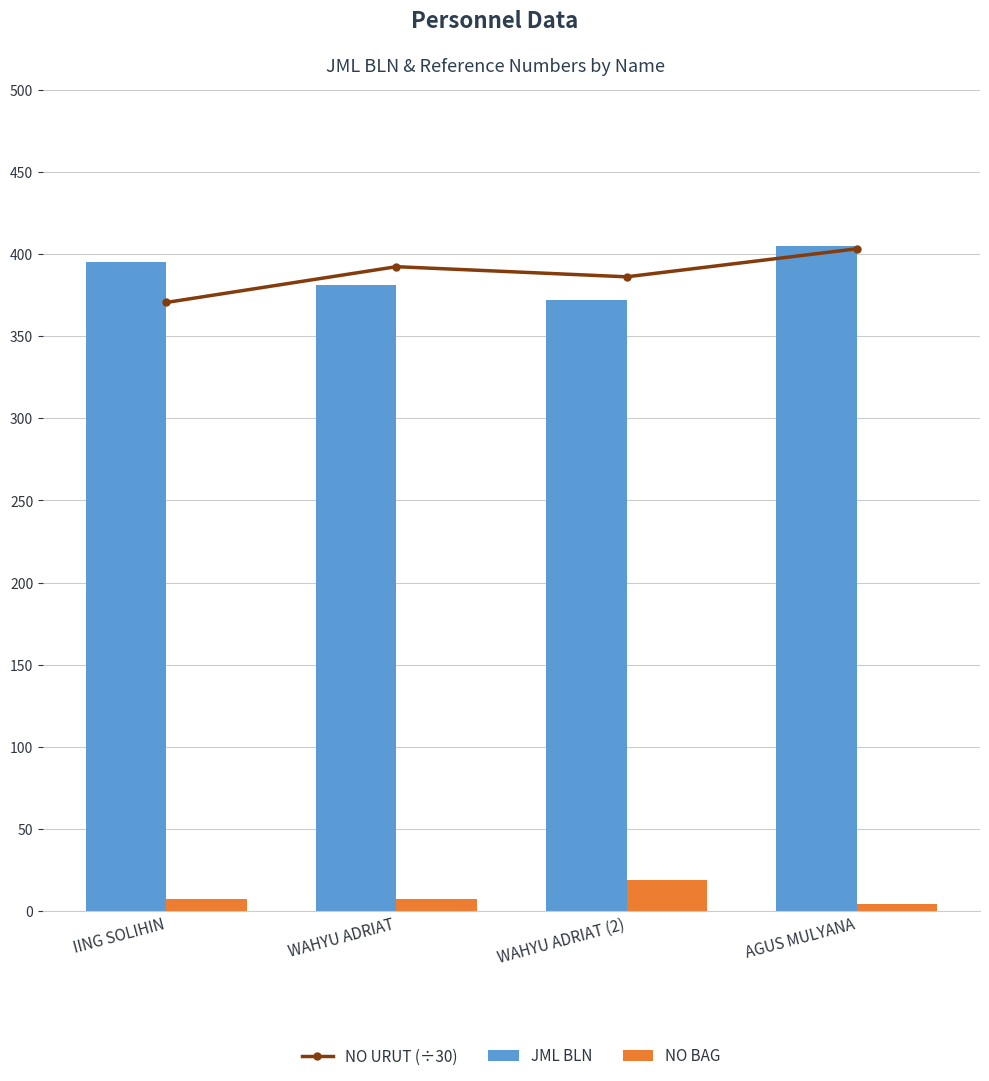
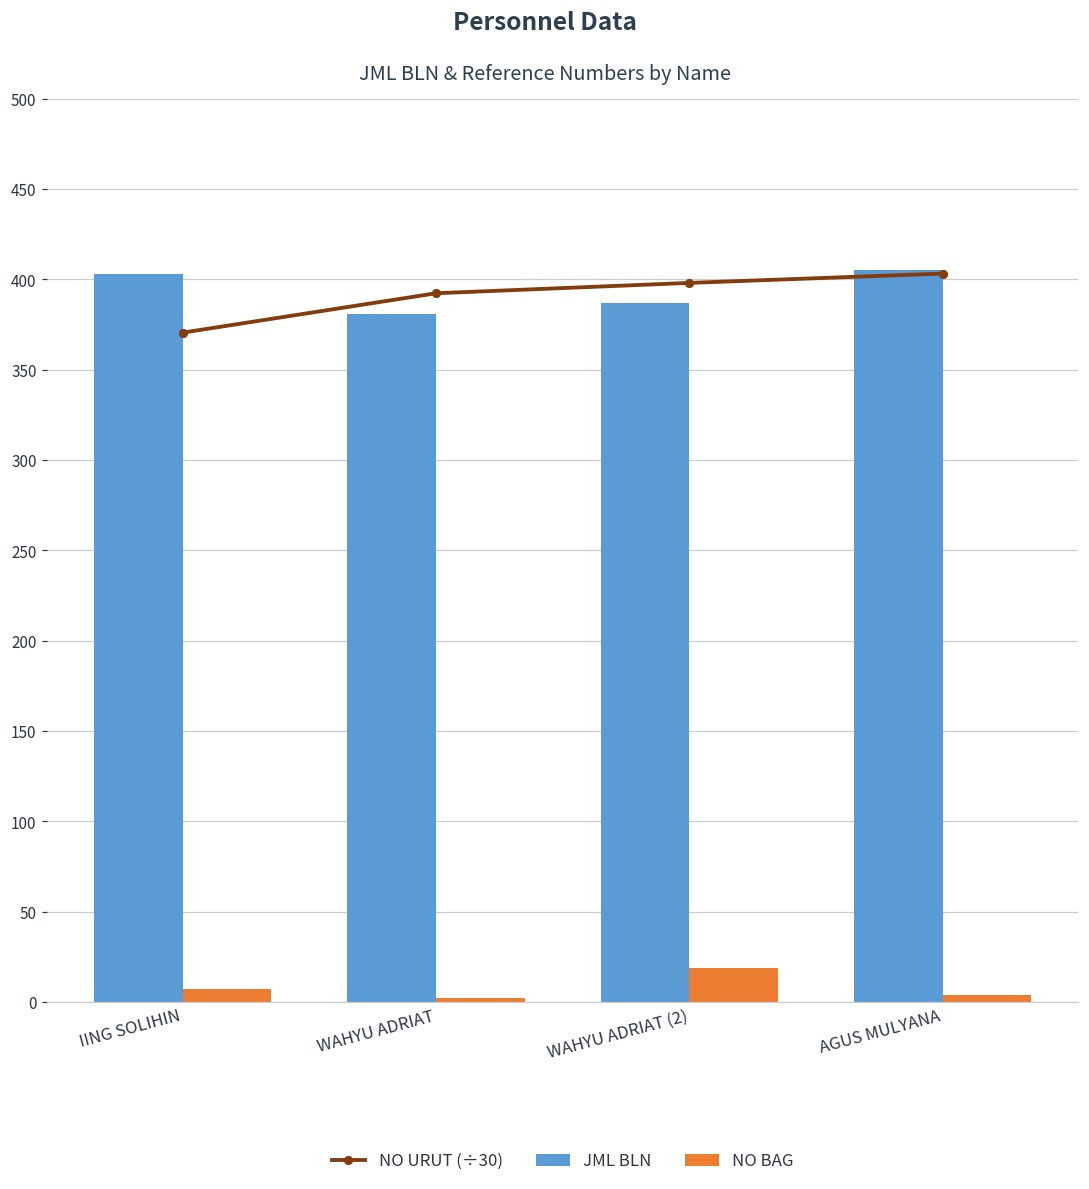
  {
    "JML BLN": {
-     "IING SOLIHIN": 395,
+     "IING SOLIHIN": 403,
      "WAHYU ADRIAT": 381,
-     "WAHYU ADRIAT (2)": 372,
+     "WAHYU ADRIAT (2)": 387,
      "AGUS MULYANA": 405
    },
    "NO URUT (÷30)": {
      "IING SOLIHIN": 371,
      "WAHYU ADRIAT": 392,
-     "WAHYU ADRIAT (2)": 386,
+     "WAHYU ADRIAT (2)": 398,
      "AGUS MULYANA": 403
    },
    "NO BAG": {
      "IING SOLIHIN": 7,
-     "WAHYU ADRIAT": 7,
+     "WAHYU ADRIAT": 2,
      "WAHYU ADRIAT (2)": 19,
      "AGUS MULYANA": 4
    }
  }
